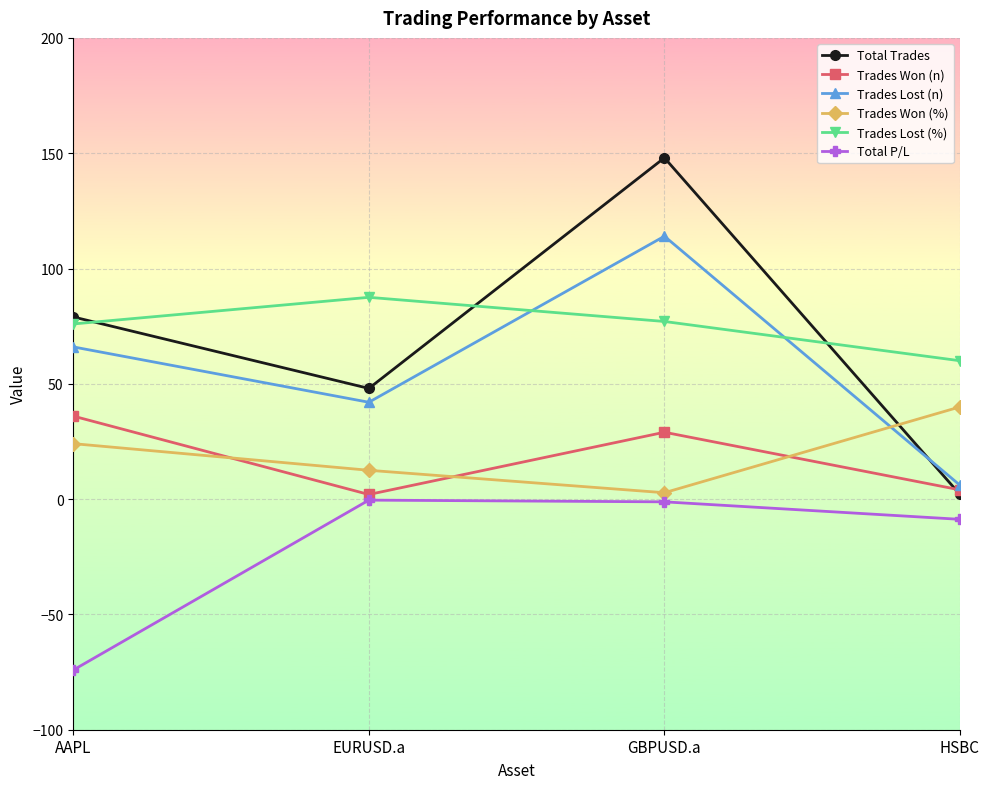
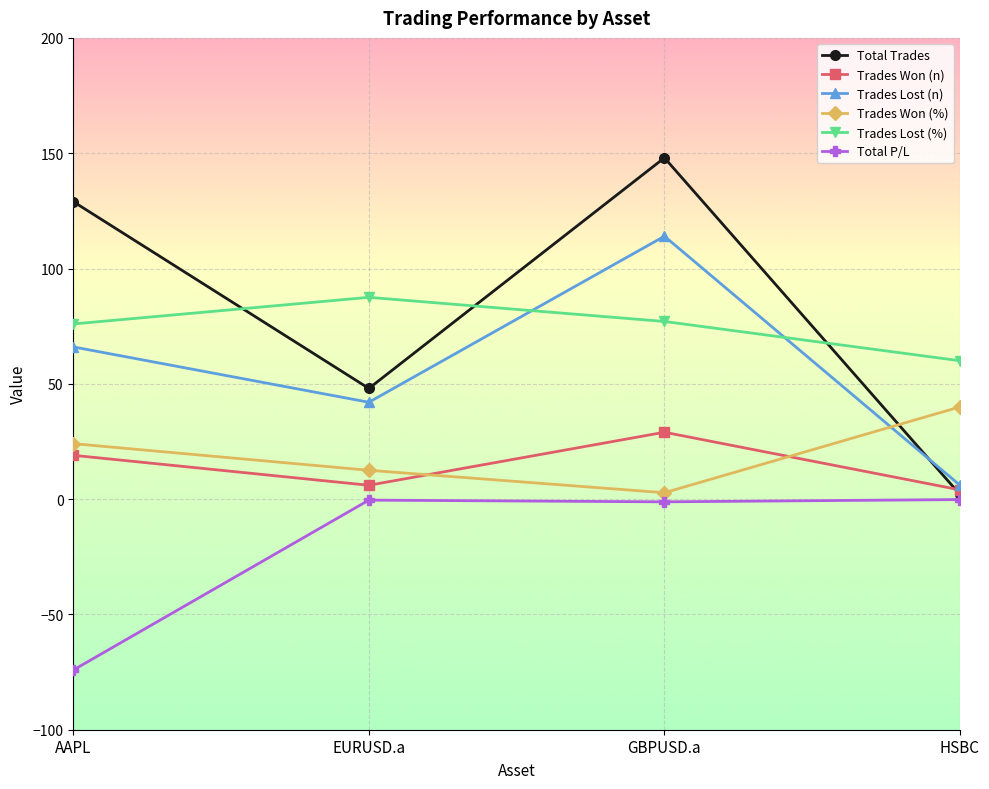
  {
    "Total Trades": {
-     "AAPL": 79,
+     "AAPL": 129,
      "EURUSD.a": 48,
      "GBPUSD.a": 148,
      "HSBC": 2
    },
    "Trades Won (n)": {
-     "AAPL": 36,
-     "EURUSD.a": 2,
+     "AAPL": 19,
+     "EURUSD.a": 6,
      "GBPUSD.a": 29,
      "HSBC": 4
    },
    "Trades Lost (n)": {
      "AAPL": 66,
      "EURUSD.a": 42,
      "GBPUSD.a": 114,
      "HSBC": 6
    },
    "Trades Won (%)": {
      "AAPL": 24,
      "EURUSD.a": 13,
      "GBPUSD.a": 3,
      "HSBC": 40
    },
    "Trades Lost (%)": {
      "AAPL": 76,
      "EURUSD.a": 88,
      "GBPUSD.a": 77,
      "HSBC": 60
    },
    "Total P/L": {
      "AAPL": -74,
      "EURUSD.a": 0,
      "GBPUSD.a": -1,
-     "HSBC": -9
+     "HSBC": 0
    }
  }
